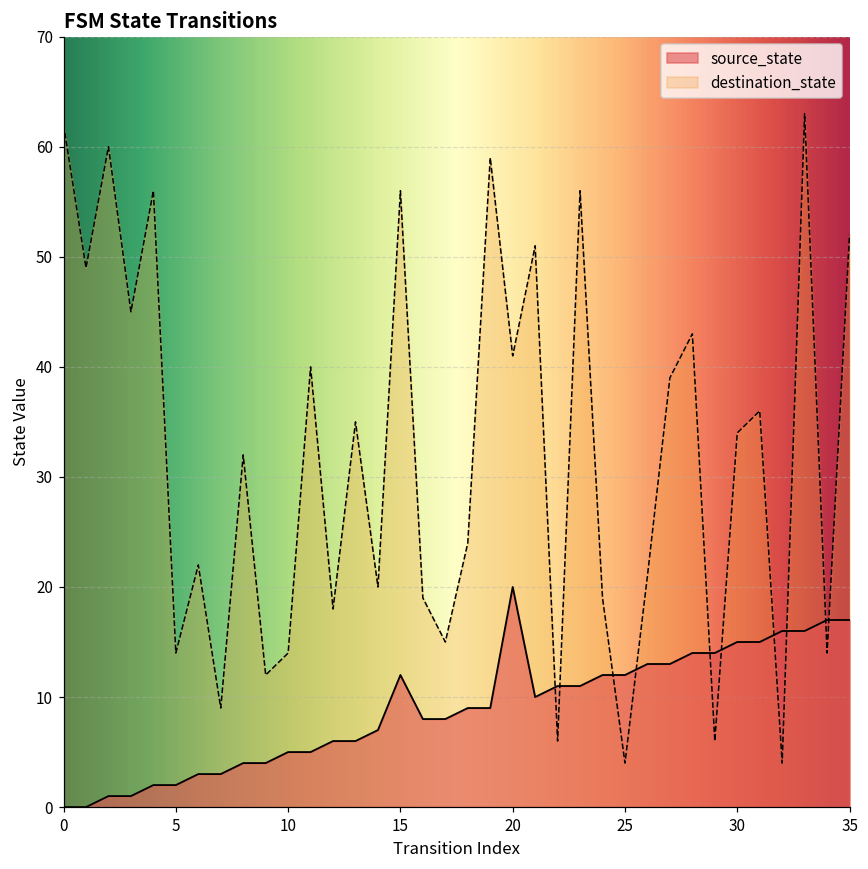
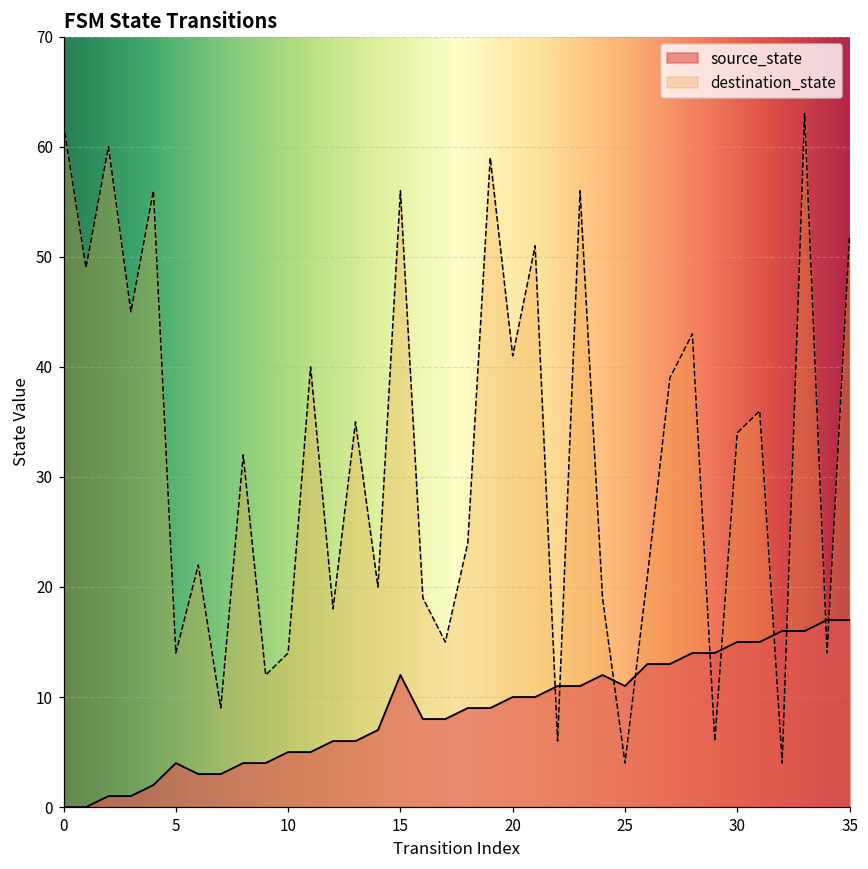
  {
    "source_state": {
      "0": 0,
-     "5": 2,
+     "5": 4,
      "10": 5,
      "15": 12,
-     "20": 20,
-     "25": 12,
+     "20": 10,
+     "25": 11,
      "30": 15,
      "35": 17
    },
    "destination_state": {
      "0": 62,
      "5": 14,
      "10": 14,
      "15": 56,
      "20": 41,
      "25": 4,
      "30": 34,
      "35": 52
    }
  }
